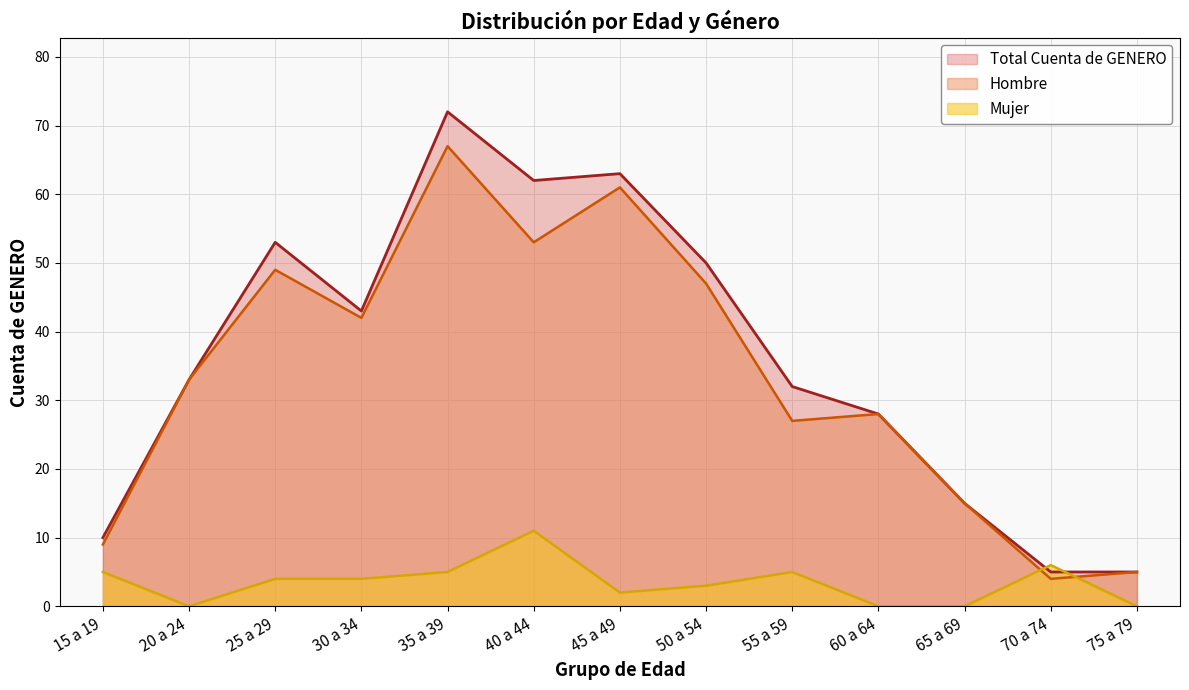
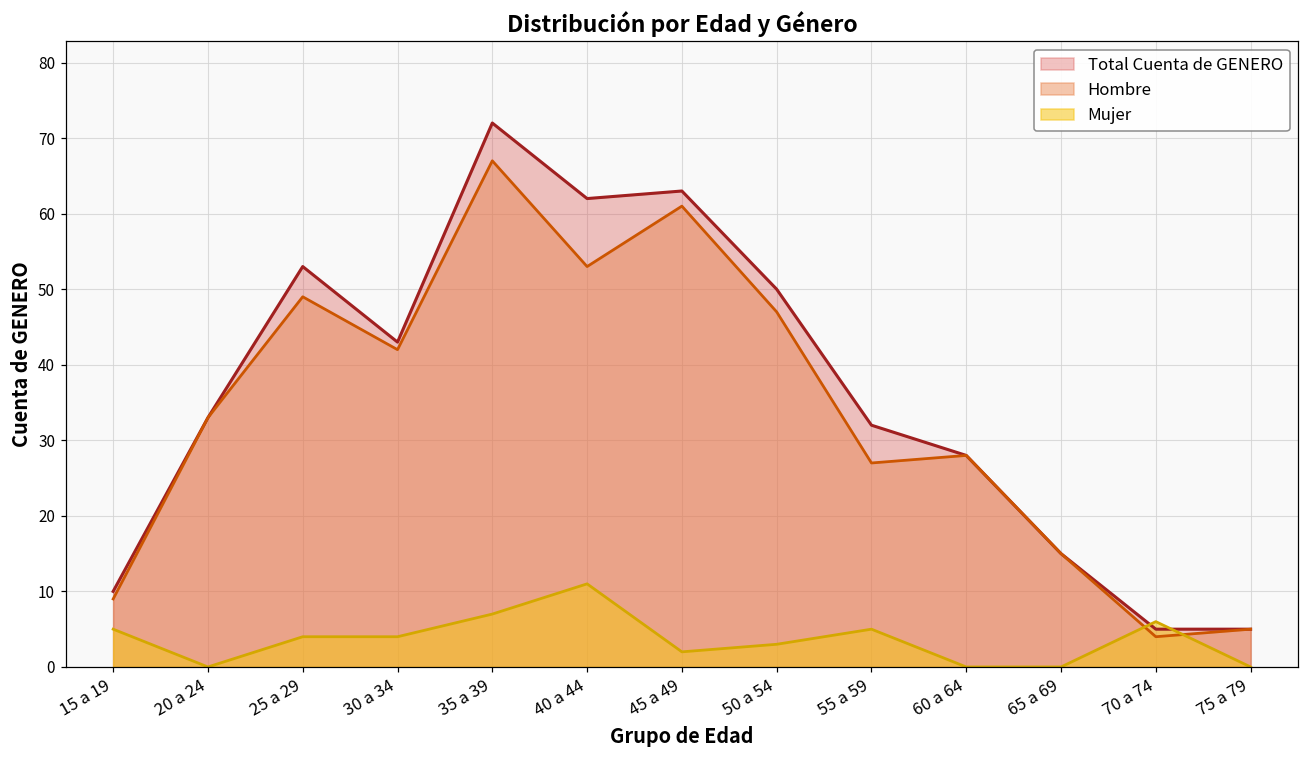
  {
    "Mujer": {
      "15 a 19": 5,
      "20 a 24": 0,
      "25 a 29": 4,
      "30 a 34": 4,
-     "35 a 39": 5,
+     "35 a 39": 7,
      "40 a 44": 11,
      "45 a 49": 2,
      "50 a 54": 3,
      "55 a 59": 5,
      "60 a 64": 0,
      "65 a 69": 0,
      "70 a 74": 6,
      "75 a 79": 0
    }
  }
